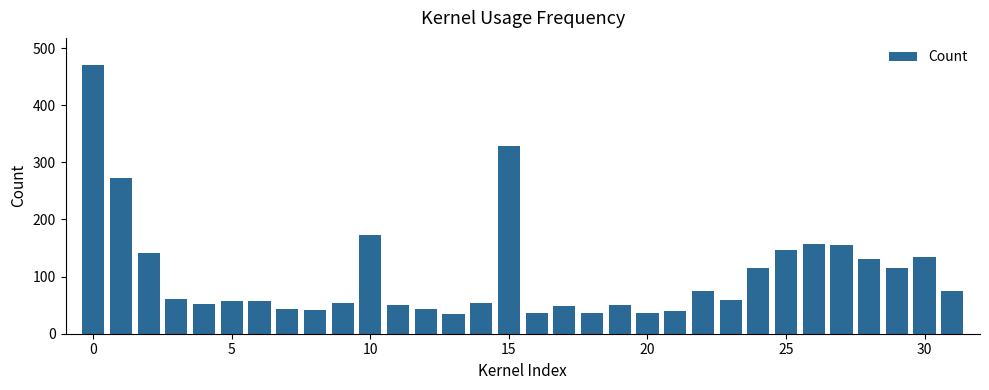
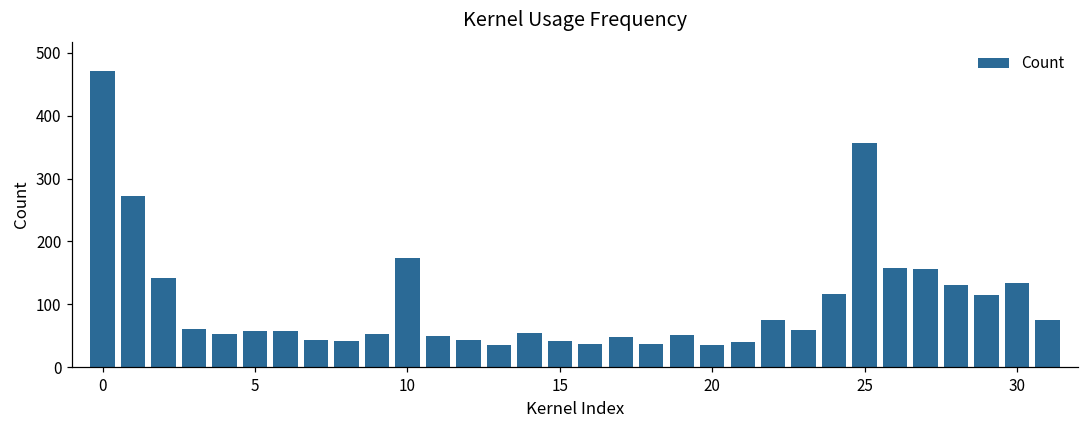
  {
    "0": 470,
    "5": 60,
    "10": 170,
-   "15": 330,
+   "15": 40,
    "20": 40,
-   "25": 150,
+   "25": 360,
    "30": 130
  }
